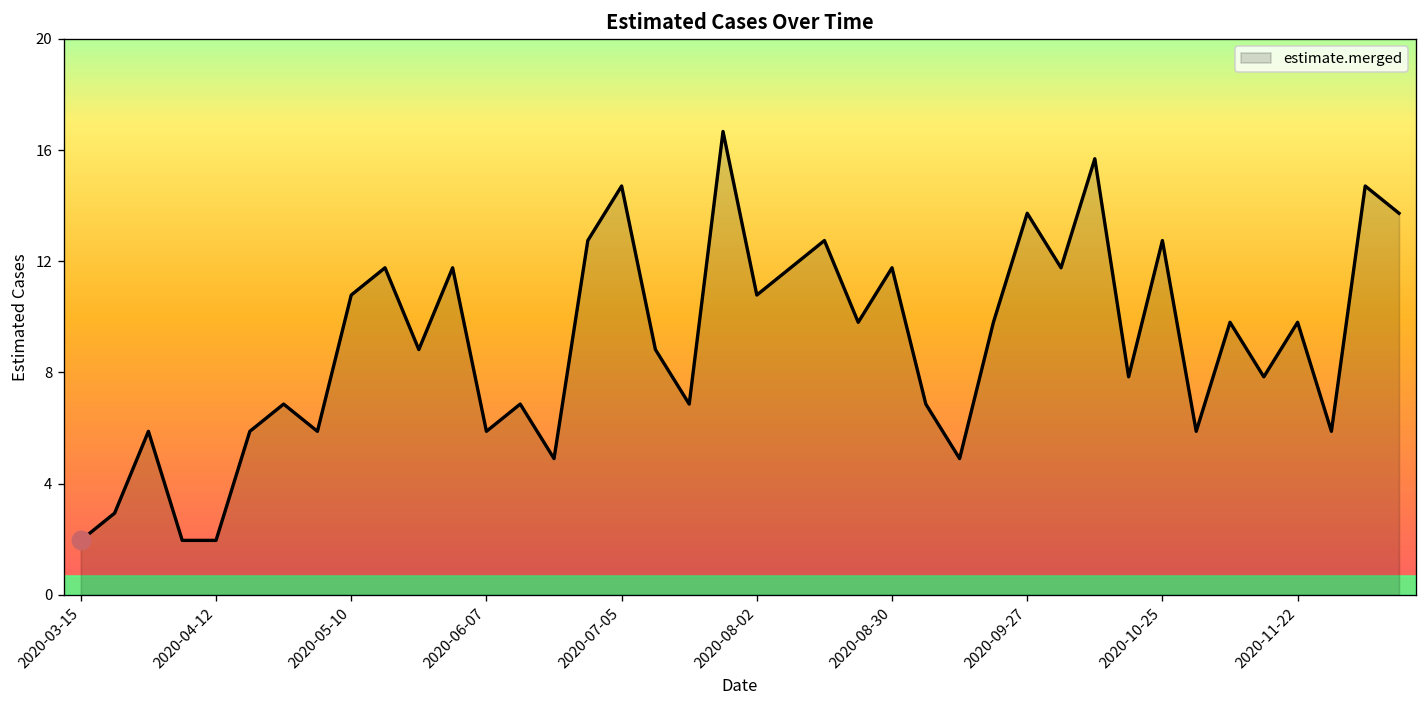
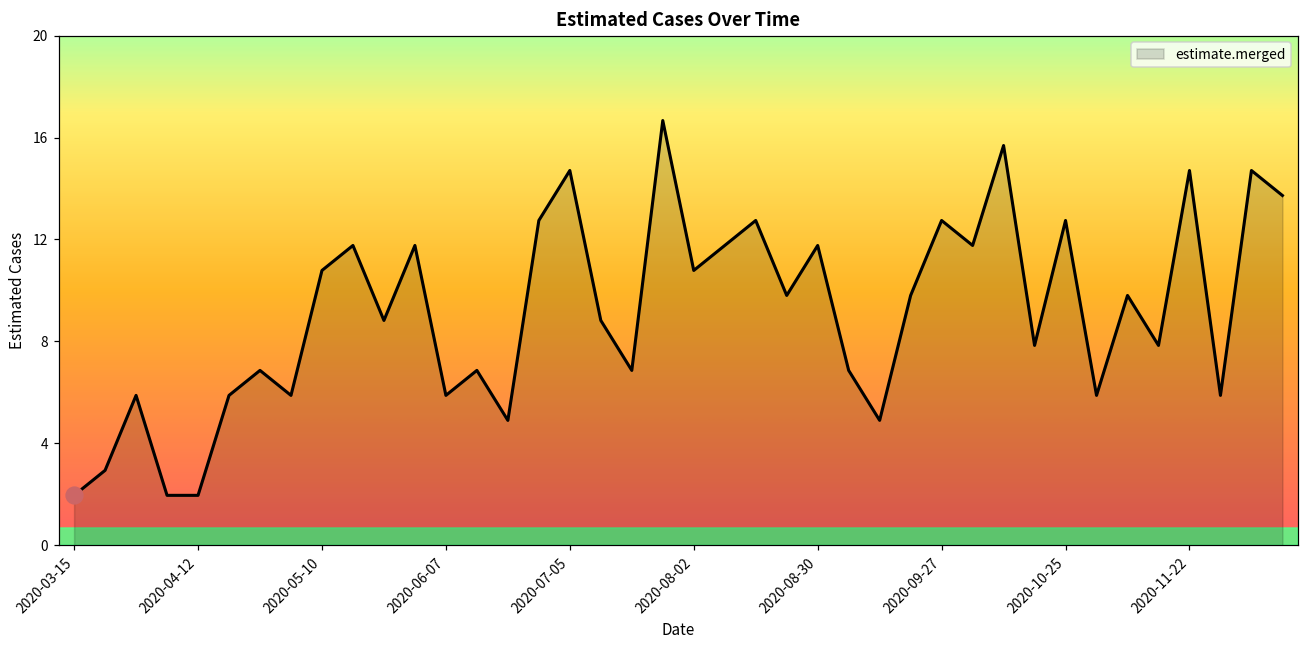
  {
    "estimate.merged": {
      "2020-04-12": 2,
      "2020-05-10": 11,
      "2020-06-07": 6,
      "2020-07-05": 15,
      "2020-08-02": 11,
      "2020-08-30": 12,
-     "2020-09-27": 14,
+     "2020-09-27": 13,
      "2020-10-25": 13,
-     "2020-11-22": 10
+     "2020-11-22": 15
    }
  }
